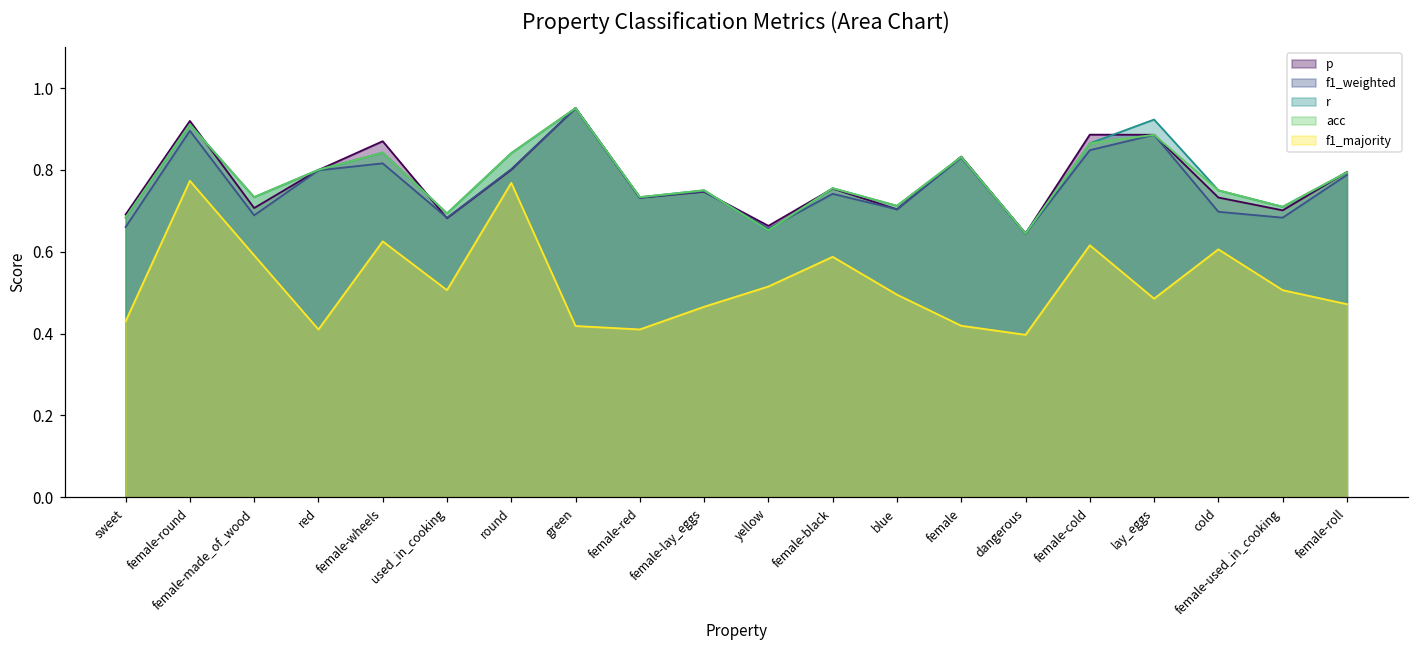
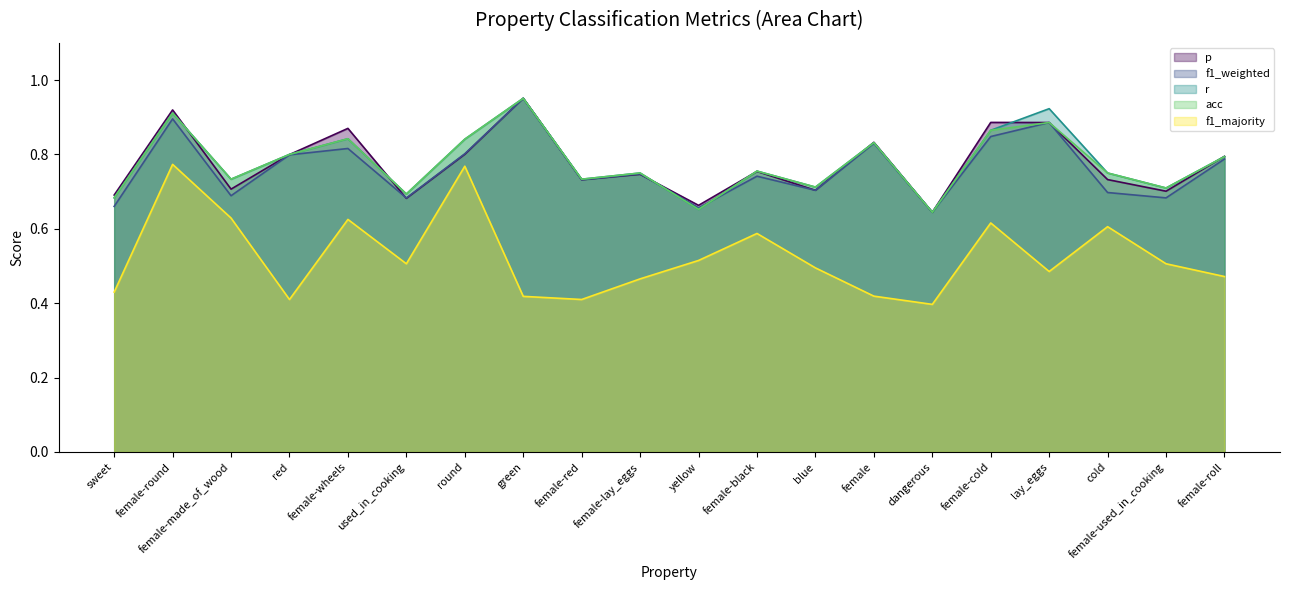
  {
    "f1_majority": {
      "sweet": 0.43,
      "female-round": 0.77,
-     "female-made_of_wood": 0.59,
+     "female-made_of_wood": 0.63,
      "red": 0.41,
      "female-wheels": 0.63,
      "used_in_cooking": 0.51,
      "round": 0.77,
      "green": 0.42,
      "female-red": 0.41,
      "female-lay_eggs": 0.47,
      "yellow": 0.51,
      "female-black": 0.59,
      "blue": 0.49,
      "female": 0.42,
      "dangerous": 0.40,
      "female-cold": 0.62,
      "lay_eggs": 0.49,
      "cold": 0.61,
      "female-used_in_cooking": 0.51,
      "female-roll": 0.47
    }
  }
